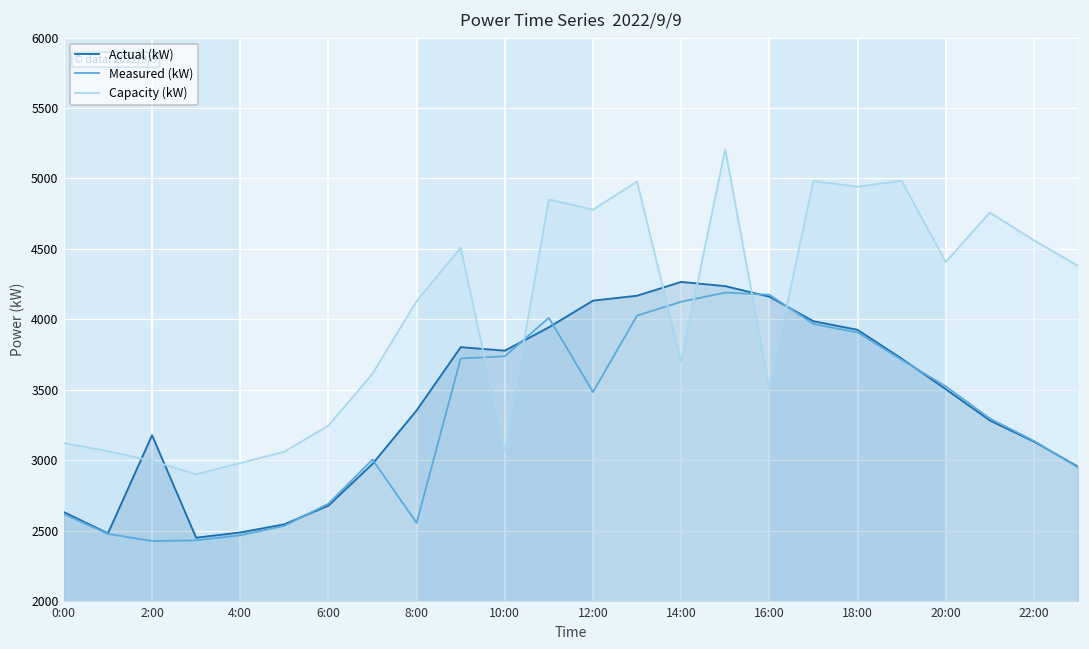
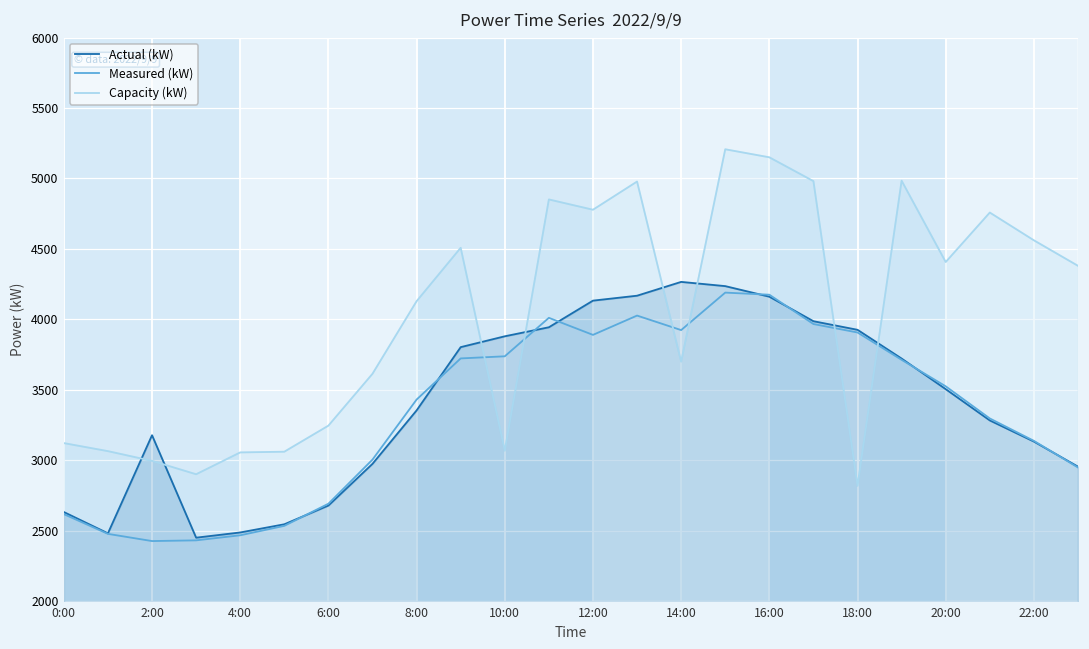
  {
    "Actual (kW)": {
      "2:00": 3180,
      "8:00": 3350,
-     "10:00": 3780,
+     "10:00": 3880,
      "12:00": 4130,
      "14:00": 4270,
      "20:00": 3510
    },
    "Measured (kW)": {
      "2:00": 2430,
-     "8:00": 2560,
+     "8:00": 3430,
      "10:00": 3740,
-     "12:00": 3480,
-     "14:00": 4130,
+     "12:00": 3890,
+     "14:00": 3920,
      "20:00": 3530
    },
    "Capacity (kW)": {
      "0:00": 3120,
      "2:00": 3000,
-     "4:00": 2980,
+     "4:00": 3060,
      "6:00": 3250,
      "8:00": 4130,
      "10:00": 3070,
      "12:00": 4780,
      "14:00": 3700,
-     "16:00": 3510,
-     "18:00": 4940,
+     "16:00": 5150,
+     "18:00": 2820,
      "20:00": 4410,
      "22:00": 4560
    }
  }
